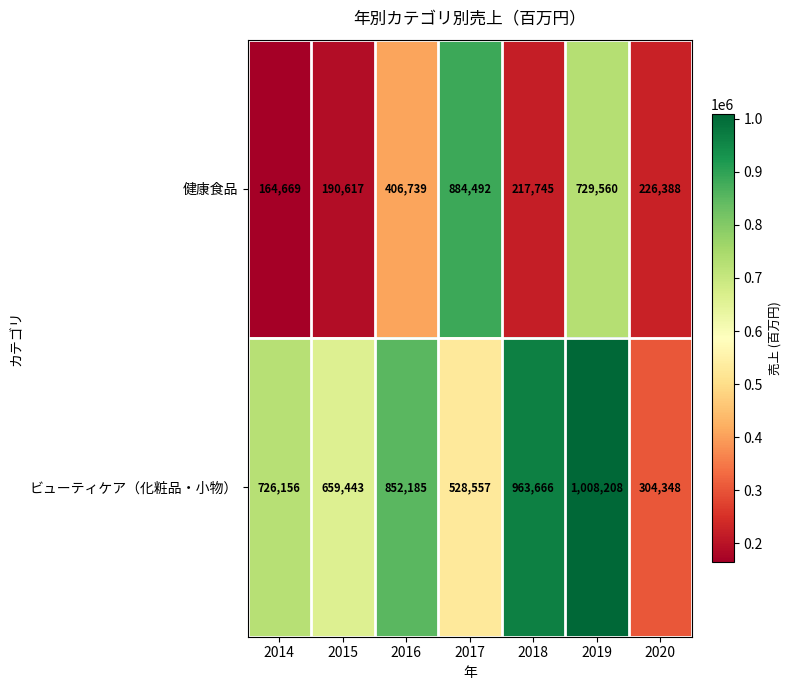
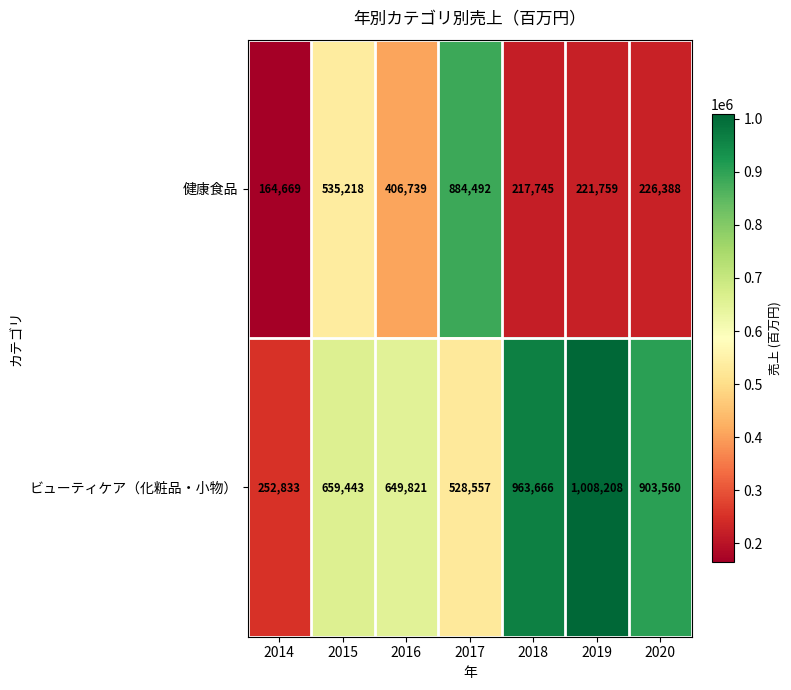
  {
    "健康食品": {
      "2014": "164,669",
-     "2015": "190,617",
+     "2015": "535,218",
      "2016": "406,739",
      "2017": "884,492",
      "2018": "217,745",
-     "2019": "729,560",
+     "2019": "221,759",
      "2020": "226,388"
    },
    "ビューティケア（化粧品・小物）": {
-     "2014": "726,156",
+     "2014": "252,833",
      "2015": "659,443",
-     "2016": "852,185",
+     "2016": "649,821",
      "2017": "528,557",
      "2018": "963,666",
      "2019": "1,008,208",
-     "2020": "304,348"
+     "2020": "903,560"
    }
  }
